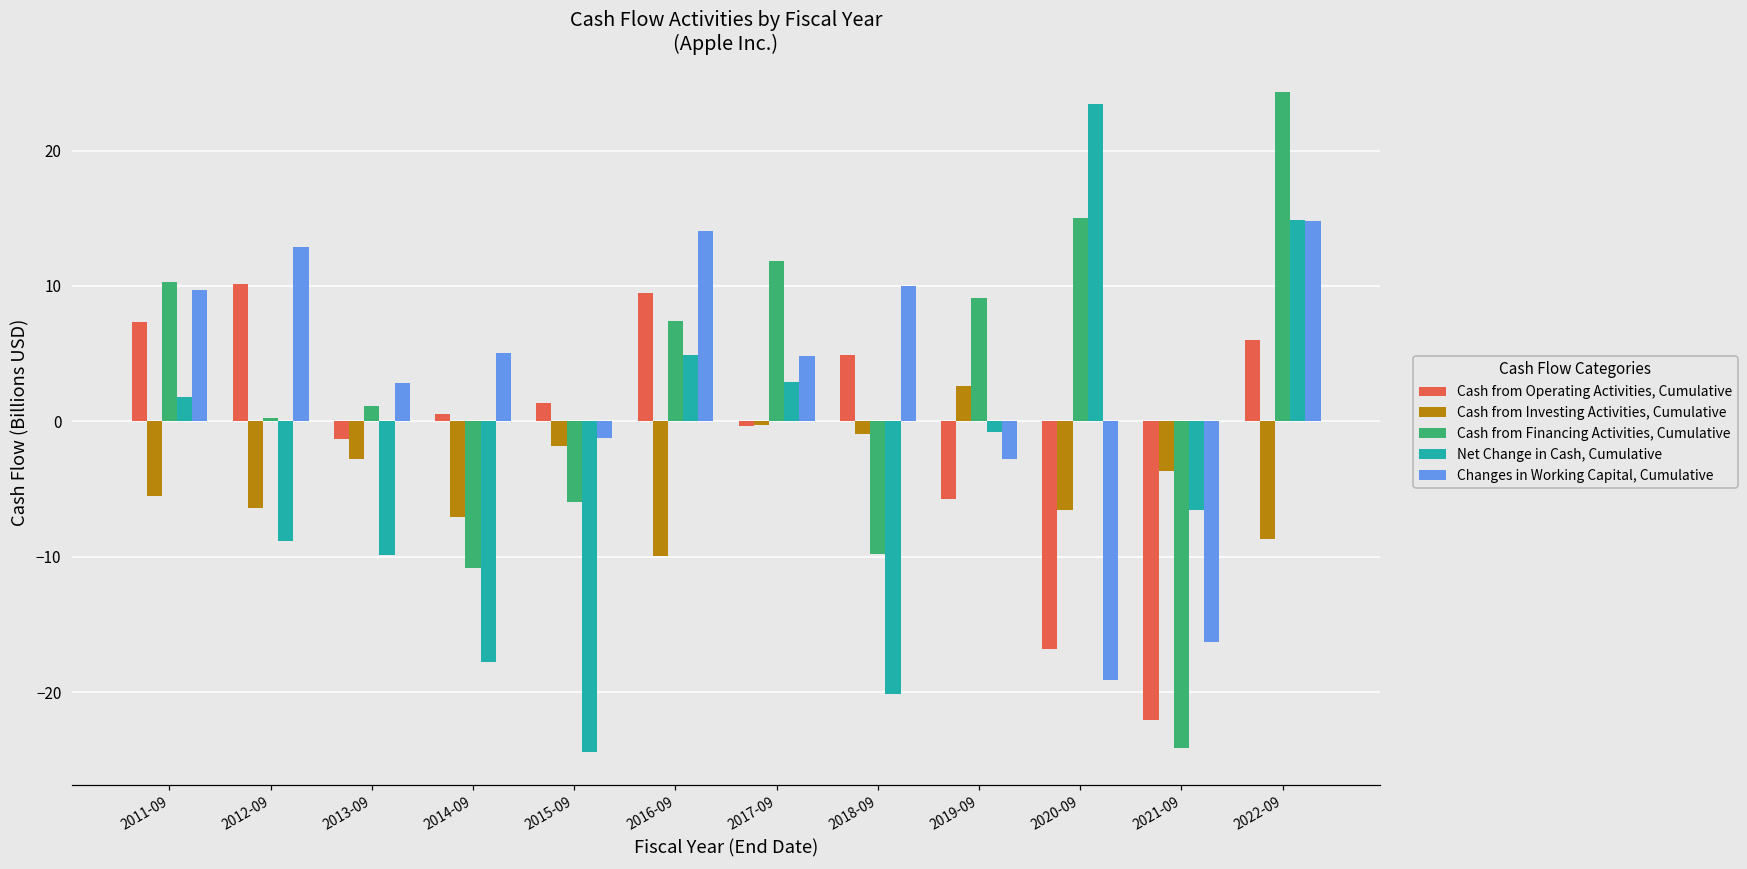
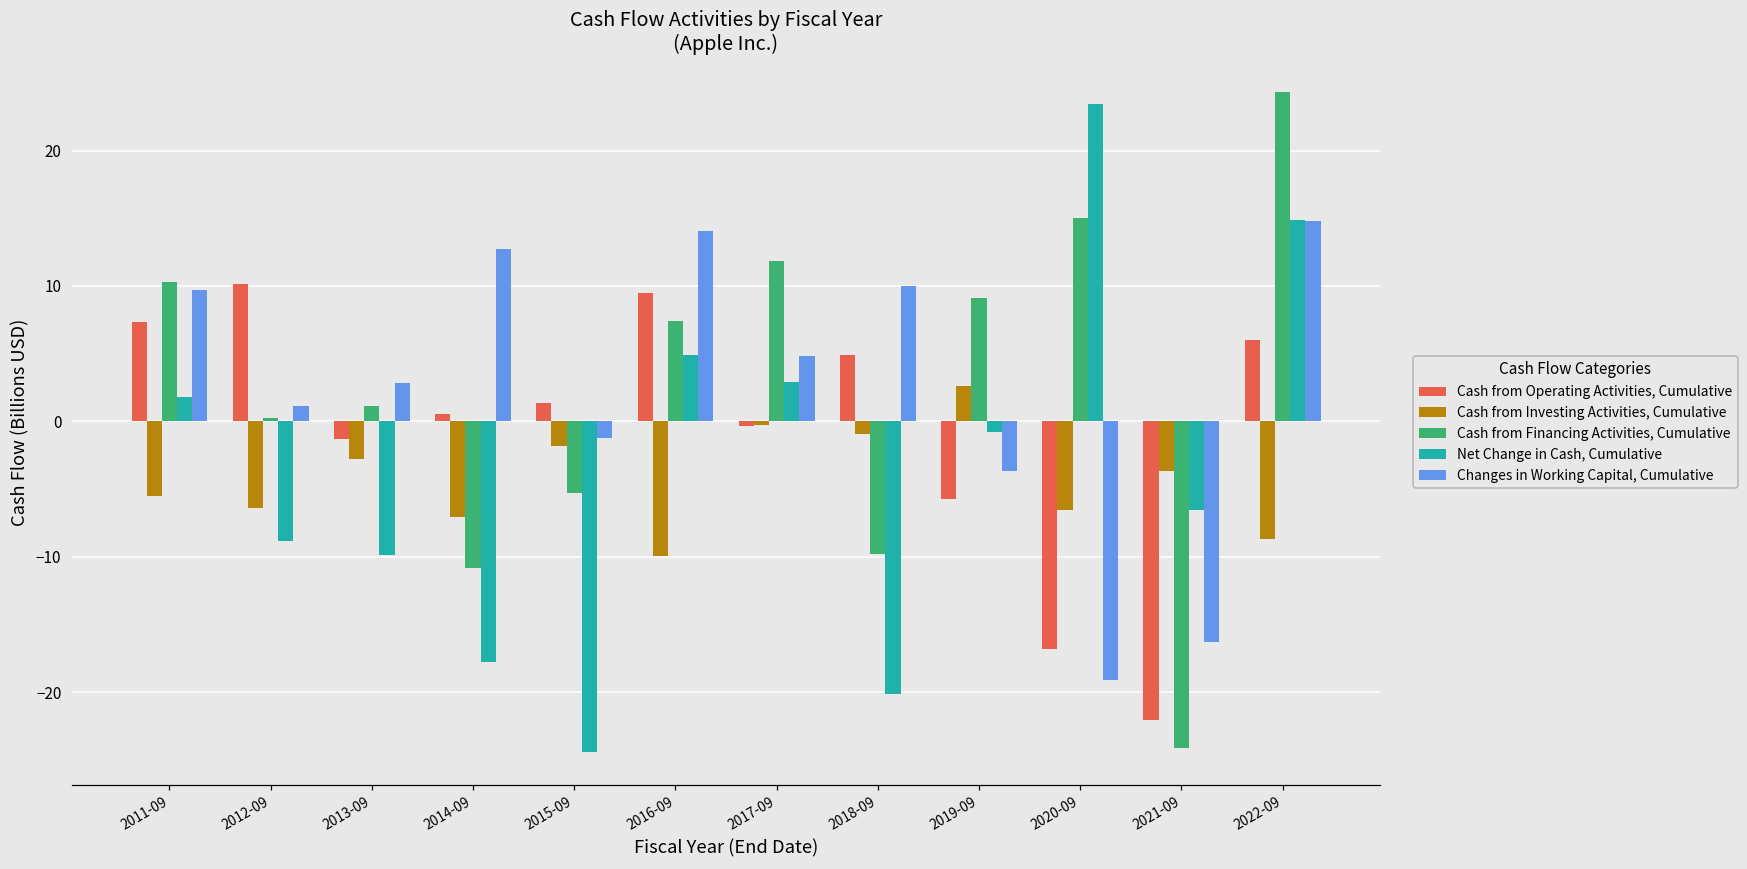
  {
    "Cash from Operating Activities, Cumulative": {
      "2011-09": 7.3,
      "2012-09": 10.1,
      "2013-09": -1.3,
      "2014-09": 0.6,
      "2015-09": 1.3,
      "2016-09": 9.5,
      "2017-09": -0.3,
      "2018-09": 4.9,
      "2019-09": -5.8,
      "2020-09": -16.8,
      "2021-09": -22.0,
      "2022-09": 6.0
    },
    "Cash from Investing Activities, Cumulative": {
      "2011-09": -5.5,
      "2012-09": -6.4,
      "2013-09": -2.8,
      "2014-09": -7.0,
      "2015-09": -1.8,
      "2016-09": -10.0,
      "2017-09": -0.3,
      "2018-09": -1.0,
      "2019-09": 2.6,
      "2020-09": -6.6,
      "2021-09": -3.7,
      "2022-09": -8.7
    },
    "Cash from Financing Activities, Cumulative": {
      "2011-09": 10.3,
      "2012-09": 0.2,
      "2013-09": 1.1,
      "2014-09": -10.8,
-     "2015-09": -6.0,
+     "2015-09": -5.3,
      "2016-09": 7.4,
      "2017-09": 11.8,
      "2018-09": -9.8,
      "2019-09": 9.1,
      "2020-09": 15.0,
      "2021-09": -24.2,
      "2022-09": 24.3
    },
    "Net Change in Cash, Cumulative": {
      "2011-09": 1.8,
      "2012-09": -8.8,
      "2013-09": -9.9,
      "2014-09": -17.8,
      "2015-09": -24.4,
      "2016-09": 4.9,
      "2017-09": 2.9,
      "2018-09": -20.1,
      "2019-09": -0.8,
      "2020-09": 23.5,
      "2021-09": -6.6,
      "2022-09": 14.9
    },
    "Changes in Working Capital, Cumulative": {
      "2011-09": 9.7,
-     "2012-09": 12.9,
+     "2012-09": 1.1,
      "2013-09": 2.8,
-     "2014-09": 5.0,
+     "2014-09": 12.7,
      "2015-09": -1.2,
      "2016-09": 14.1,
      "2017-09": 4.8,
      "2018-09": 10.0,
-     "2019-09": -2.8,
+     "2019-09": -3.7,
      "2020-09": -19.1,
      "2021-09": -16.3,
      "2022-09": 14.8
    }
  }
